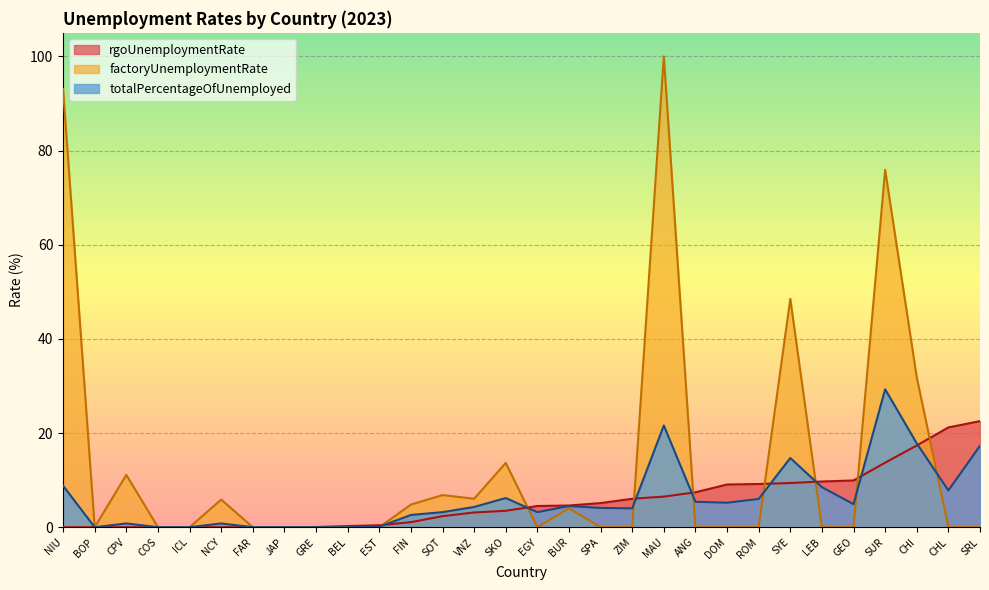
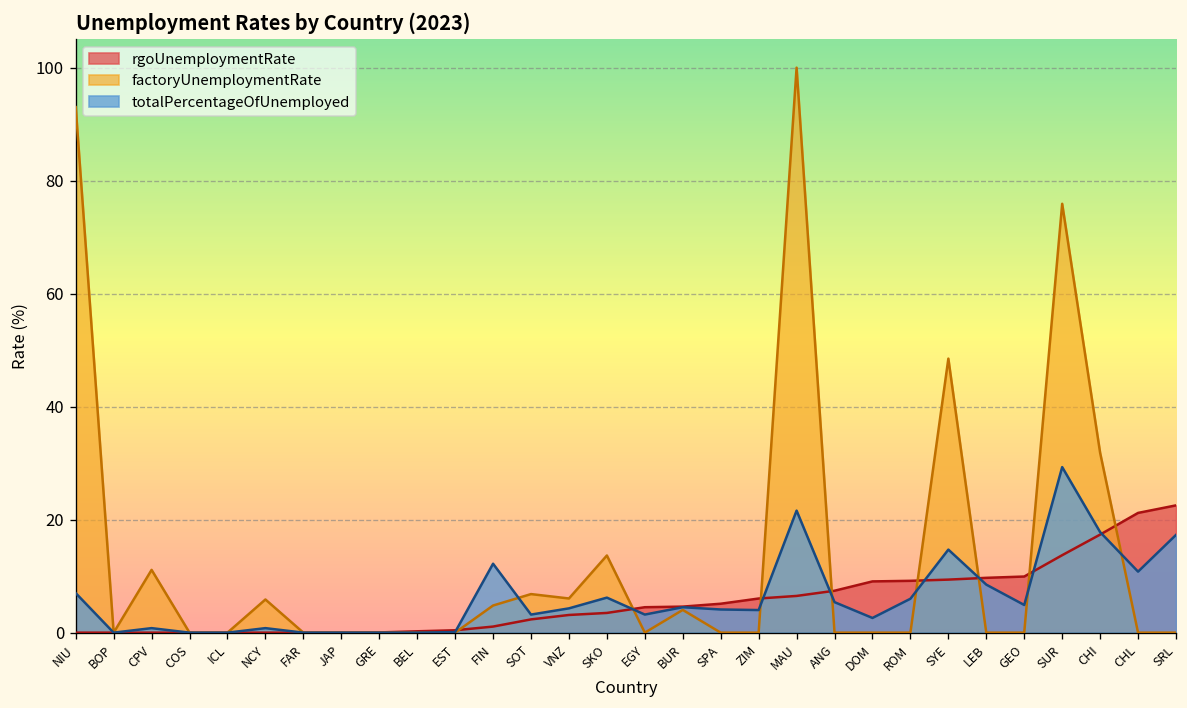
  {
    "rgoUnemploymentRate": {
      "NIU": 0,
      "CPV": 0,
      "NCY": 0,
      "FIN": 1,
      "SOT": 2,
      "VNZ": 3,
      "SKO": 3,
      "EGY": 5,
      "SPA": 5,
      "ZIM": 6,
      "MAU": 6,
      "ANG": 7,
      "DOM": 9,
      "ROM": 9,
      "SYE": 9,
      "LEB": 10,
      "GEO": 10,
      "SUR": 14,
      "CHL": 21,
      "SRL": 23
    },
    "factoryUnemploymentRate": {
      "NIU": 93,
      "CPV": 11,
      "NCY": 6,
      "FIN": 5,
      "SOT": 7,
      "VNZ": 6,
      "SKO": 14,
      "EGY": 0,
      "SPA": 0,
      "ZIM": 0,
      "MAU": 100,
      "ANG": 0,
      "DOM": 0,
      "ROM": 0,
      "SYE": 49,
      "LEB": 0,
      "GEO": 0,
      "SUR": 76,
      "CHI": 32,
      "CHL": 0,
      "SRL": 0
    },
    "totalPercentageOfUnemployed": {
-     "NIU": 9,
+     "NIU": 7,
      "CPV": 1,
      "NCY": 1,
-     "FIN": 3,
+     "FIN": 12,
      "SOT": 3,
      "VNZ": 4,
      "SKO": 6,
      "EGY": 3,
      "SPA": 4,
      "ZIM": 4,
      "MAU": 22,
      "ANG": 5,
-     "DOM": 5,
+     "DOM": 3,
      "ROM": 6,
      "SYE": 15,
      "LEB": 9,
      "GEO": 5,
      "SUR": 29,
-     "CHL": 8,
+     "CHL": 11,
      "SRL": 17
    }
  }
